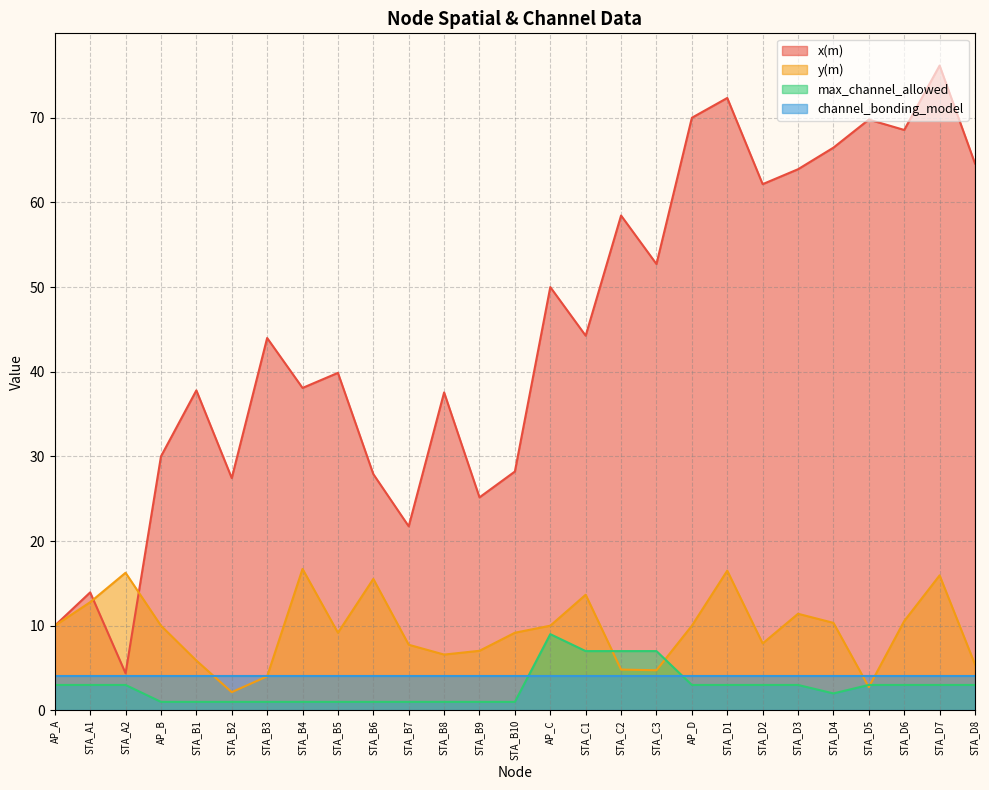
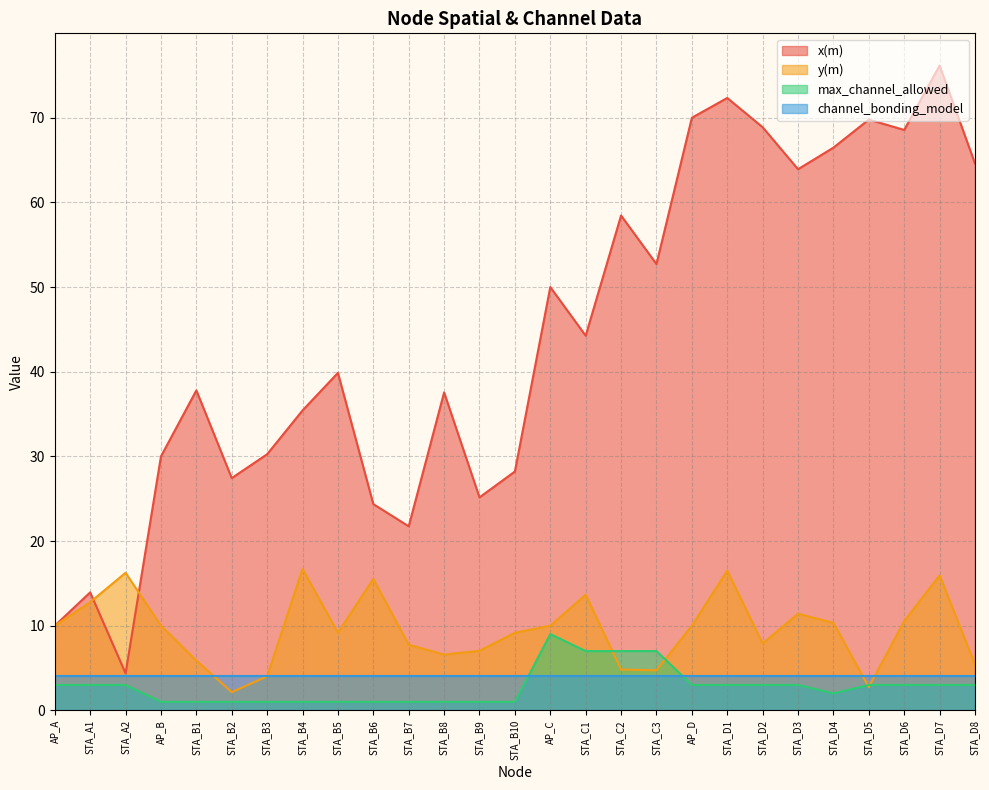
  {
    "x(m)": {
      "STA_A1": 14,
      "STA_A2": 4,
      "AP_B": 30,
      "STA_B1": 38,
      "STA_B2": 27,
-     "STA_B3": 44,
-     "STA_B4": 38,
+     "STA_B3": 30,
+     "STA_B4": 35,
      "STA_B5": 40,
-     "STA_B6": 28,
+     "STA_B6": 24,
      "STA_B7": 22,
      "STA_B8": 38,
      "STA_B9": 25,
      "STA_B10": 28,
      "AP_C": 50,
      "STA_C1": 44,
      "STA_C2": 58,
      "STA_C3": 53,
      "AP_D": 70,
      "STA_D1": 72,
-     "STA_D2": 62,
+     "STA_D2": 69,
      "STA_D3": 64,
      "STA_D4": 66,
      "STA_D6": 69,
      "STA_D8": 65
    },
    "y(m)": {
      "STA_A1": 13,
      "STA_A2": 16,
      "AP_B": 10,
      "STA_B1": 6,
      "STA_B2": 2,
      "STA_B4": 17,
      "STA_B5": 9,
      "STA_B6": 16,
      "STA_B7": 8,
      "STA_B8": 7,
      "STA_B9": 7,
      "STA_B10": 9,
      "AP_C": 10,
      "STA_C1": 14,
      "STA_C2": 5,
      "STA_C3": 5,
      "AP_D": 10,
      "STA_D1": 17,
      "STA_D2": 8,
      "STA_D3": 11,
      "STA_D4": 10,
      "STA_D6": 11,
      "STA_D7": 16,
      "STA_D8": 5
    },
    "max_channel_allowed": {
      "AP_A": 3,
      "STA_A1": 3,
      "STA_A2": 3,
      "AP_B": 1,
      "STA_B1": 1,
      "STA_B2": 1,
      "STA_B3": 1,
      "STA_B4": 1,
      "STA_B5": 1,
      "STA_B6": 1,
      "STA_B7": 1,
      "STA_B8": 1,
      "STA_B9": 1,
      "STA_B10": 1,
      "AP_C": 9,
      "STA_C1": 7,
      "STA_C2": 7,
      "STA_C3": 7,
      "AP_D": 3,
      "STA_D1": 3,
      "STA_D2": 3,
      "STA_D3": 3,
      "STA_D4": 2,
      "STA_D6": 3,
      "STA_D7": 3,
      "STA_D8": 3
    },
    "channel_bonding_model": {
      "AP_A": 4,
      "STA_A1": 4,
      "STA_A2": 4,
      "AP_B": 4,
      "STA_B1": 4,
      "STA_B2": 4,
      "STA_B4": 4,
      "STA_B5": 4,
      "STA_B6": 4,
      "STA_B7": 4,
      "STA_B8": 4,
      "STA_B9": 4,
      "STA_B10": 4,
      "AP_C": 4,
      "STA_C1": 4,
      "STA_C2": 4,
      "STA_C3": 4,
      "AP_D": 4,
      "STA_D1": 4,
      "STA_D2": 4,
      "STA_D3": 4,
      "STA_D4": 4,
      "STA_D5": 4,
      "STA_D6": 4,
      "STA_D7": 4,
      "STA_D8": 4
    }
  }
